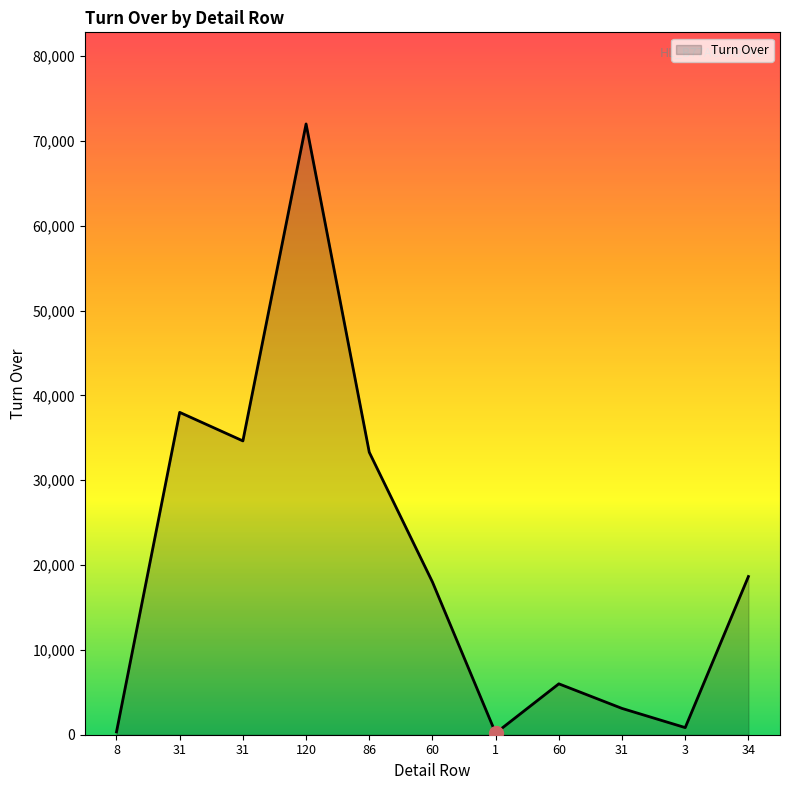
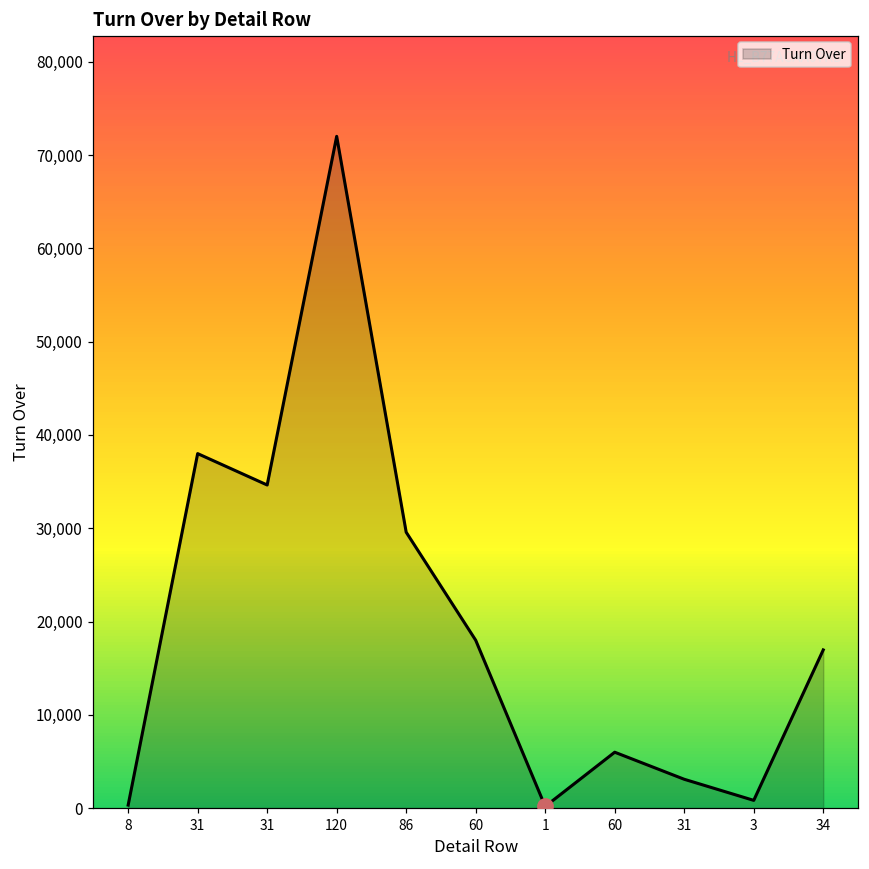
  {
    "Turn Over": {
      "8": "0",
      "120": "72,000",
-     "86": "33,000",
+     "86": "30,000",
      "3": "1,000",
-     "34": "19,000"
+     "34": "17,000"
    }
  }
